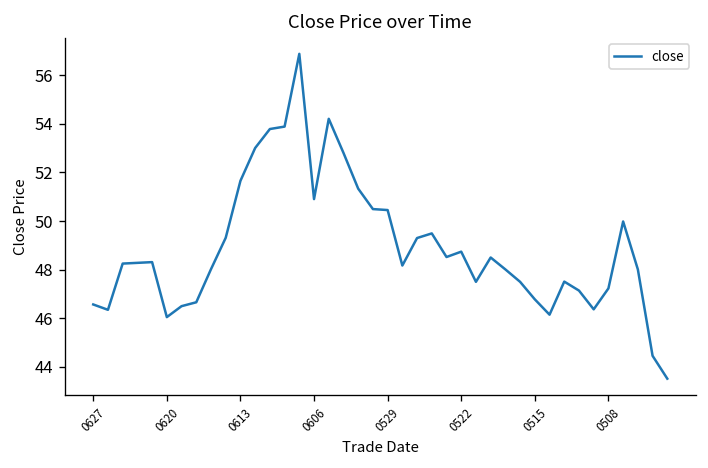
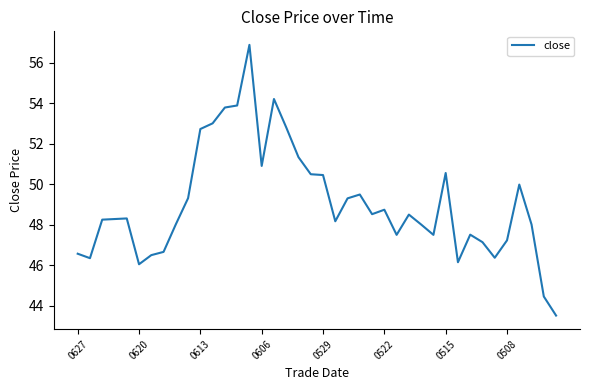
  {
    "0627": 46.6,
    "0620": 46.1,
-   "0613": 51.7,
+   "0613": 52.7,
    "0606": 50.9,
    "0529": 50.5,
    "0522": 48.7,
-   "0515": 46.8,
+   "0515": 50.6,
    "0508": 47.2
  }
